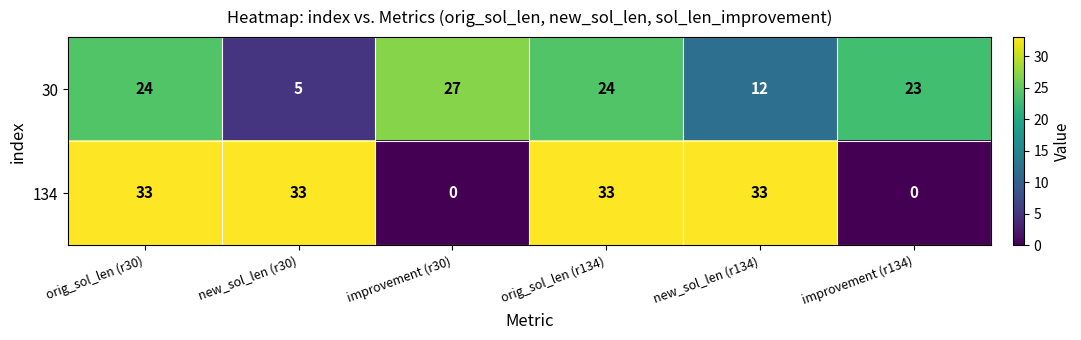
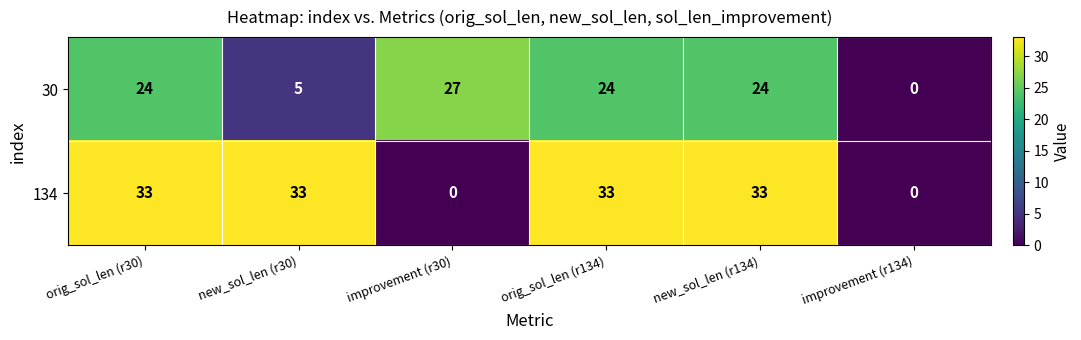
  {
    "30": {
      "orig_sol_len (r30)": 24,
      "new_sol_len (r30)": 5,
      "improvement (r30)": 27,
      "orig_sol_len (r134)": 24,
-     "new_sol_len (r134)": 12,
-     "improvement (r134)": 23
+     "new_sol_len (r134)": 24,
+     "improvement (r134)": 0
    },
    "134": {
      "orig_sol_len (r30)": 33,
      "new_sol_len (r30)": 33,
      "improvement (r30)": 0,
      "orig_sol_len (r134)": 33,
      "new_sol_len (r134)": 33,
      "improvement (r134)": 0
    }
  }
